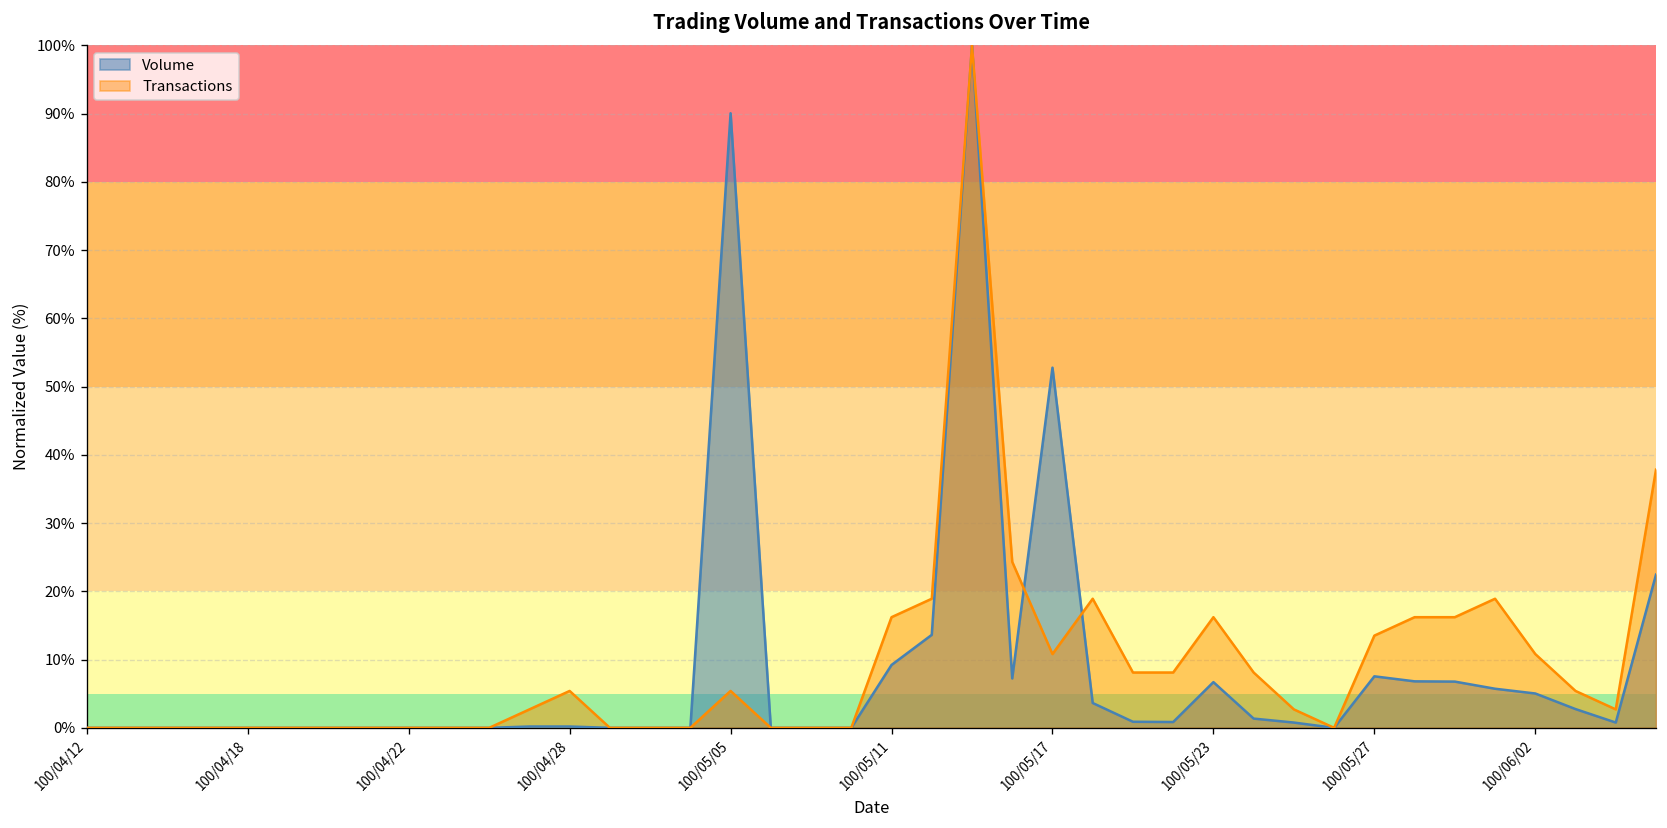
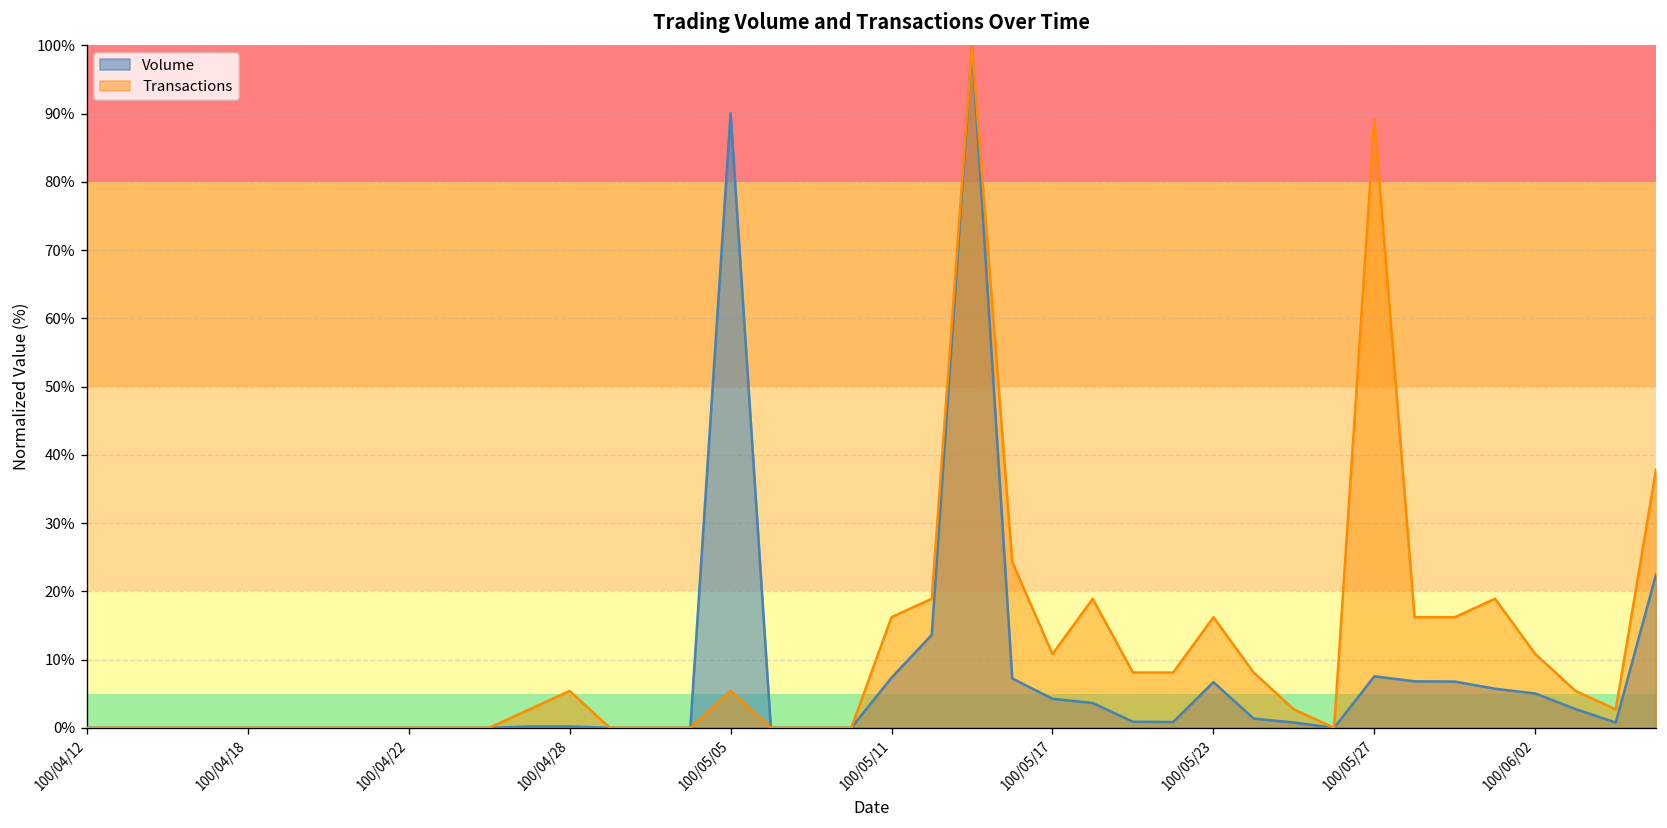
  {
    "Volume": {
      "100/04/28": "0%",
      "100/05/05": "90%",
-     "100/05/11": "9%",
-     "100/05/17": "53%",
+     "100/05/11": "7%",
+     "100/05/17": "4%",
      "100/05/23": "7%",
      "100/05/27": "8%",
      "100/06/02": "5%"
    },
    "Transactions": {
      "100/04/28": "5%",
      "100/05/05": "5%",
      "100/05/11": "16%",
      "100/05/17": "11%",
      "100/05/23": "16%",
-     "100/05/27": "14%",
+     "100/05/27": "89%",
      "100/06/02": "11%"
    }
  }
